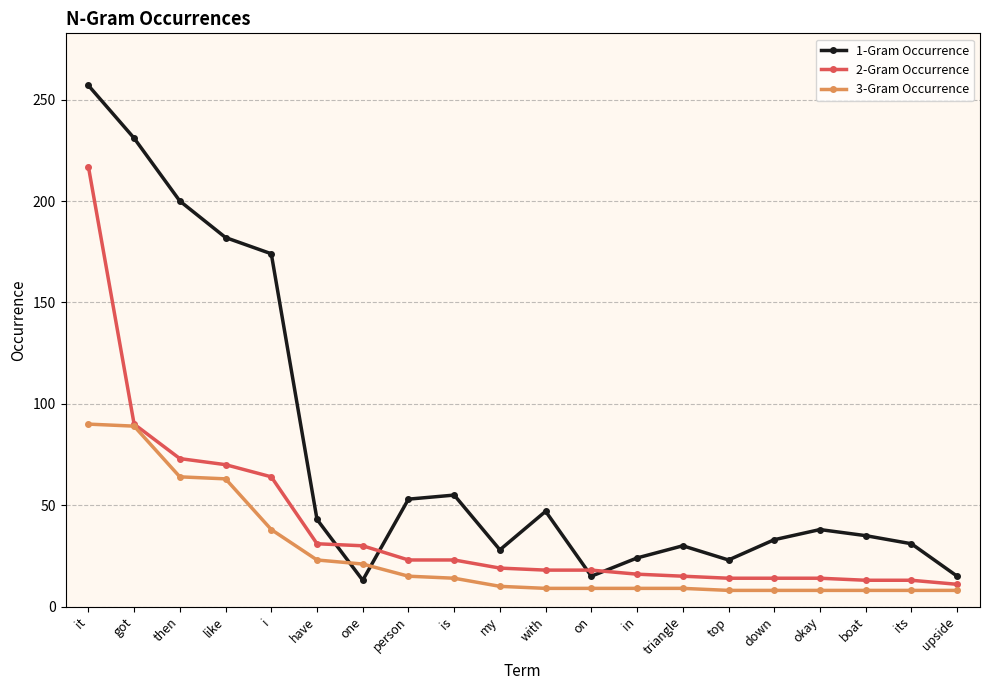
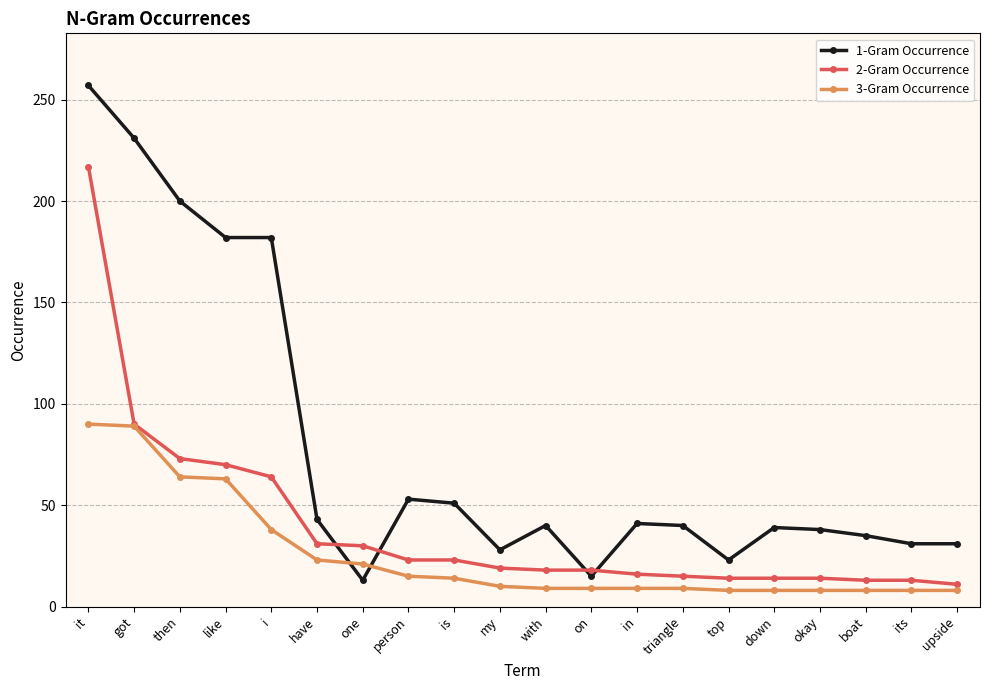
  {
    "1-Gram Occurrence": {
      "it": 257,
      "got": 231,
      "then": 200,
      "like": 182,
-     "i": 174,
+     "i": 182,
      "have": 43,
      "one": 13,
      "person": 53,
-     "is": 55,
+     "is": 51,
      "my": 28,
-     "with": 47,
+     "with": 40,
      "on": 15,
-     "in": 24,
-     "triangle": 30,
+     "in": 41,
+     "triangle": 40,
      "top": 23,
-     "down": 33,
+     "down": 39,
      "okay": 38,
      "boat": 35,
      "its": 31,
-     "upside": 15
+     "upside": 31
    }
  }
